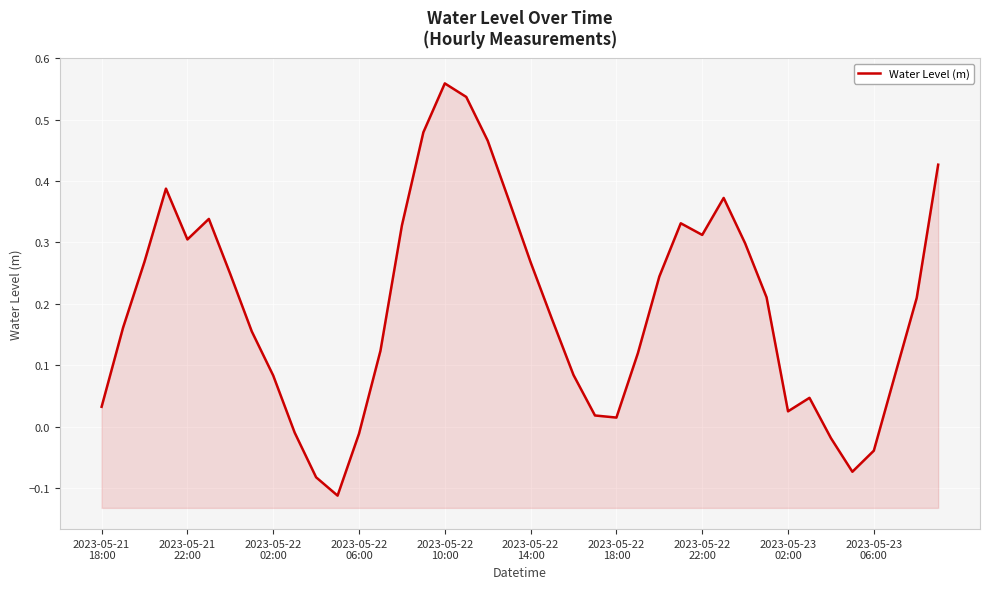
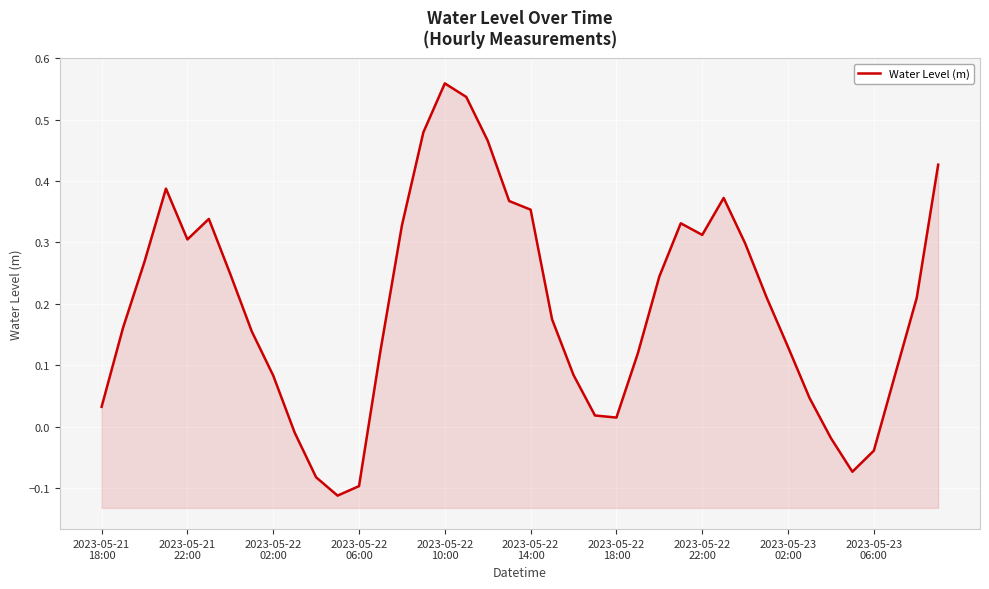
  {
    "2023-05-21 18:00": 0.03,
    "2023-05-21 22:00": 0.30,
    "2023-05-22 02:00": 0.08,
-   "2023-05-22 06:00": -0.01,
+   "2023-05-22 06:00": -0.10,
    "2023-05-22 10:00": 0.56,
-   "2023-05-22 14:00": 0.27,
+   "2023-05-22 14:00": 0.35,
    "2023-05-22 18:00": 0.01,
    "2023-05-22 22:00": 0.31,
-   "2023-05-23 02:00": 0.02,
+   "2023-05-23 02:00": 0.13,
    "2023-05-23 06:00": -0.04
  }
